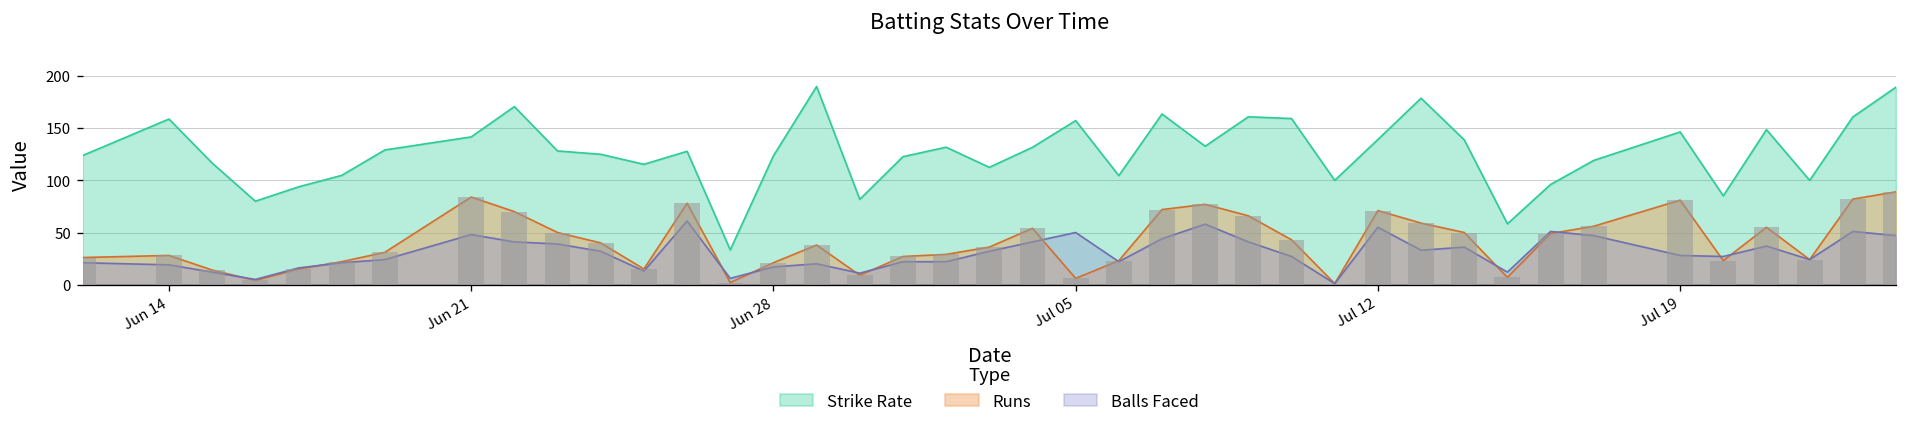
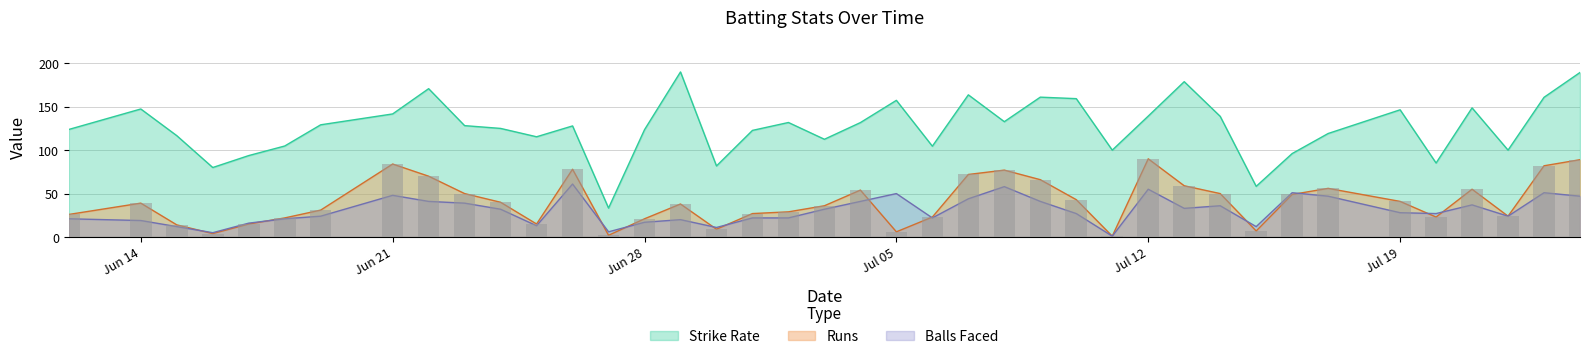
  {
    "Strike Rate": {
-     "Jun 14": 160,
+     "Jun 14": 150,
      "Jun 21": 140,
      "Jun 28": 120,
      "Jul 05": 160,
      "Jul 12": 140,
      "Jul 19": 150
    },
    "Runs": {
-     "Jun 14": 30,
+     "Jun 14": 40,
      "Jun 21": 80,
      "Jun 28": 20,
      "Jul 05": 10,
-     "Jul 12": 70,
-     "Jul 19": 80
+     "Jul 12": 90,
+     "Jul 19": 40
    }
  }
